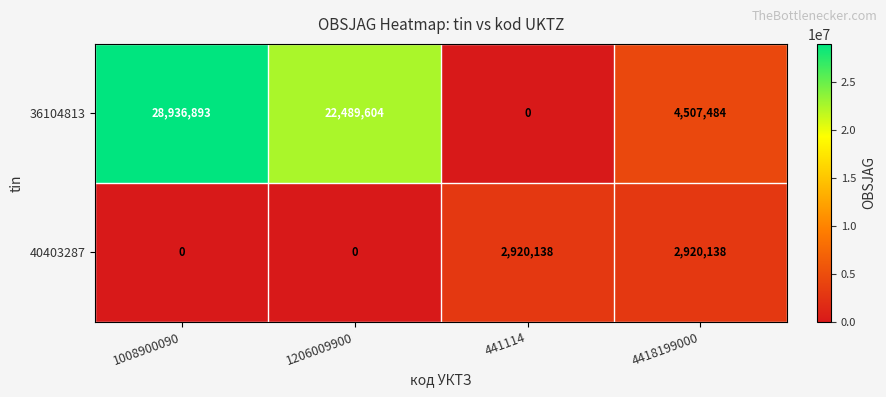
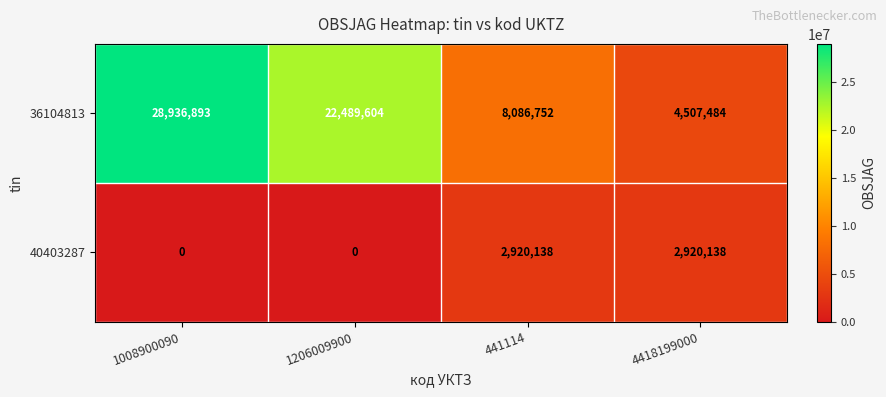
  {
    "36104813": {
      "1008900090": "28,936,893",
      "1206009900": "22,489,604",
-     "441114": "0",
+     "441114": "8,086,752",
      "4418199000": "4,507,484"
    },
    "40403287": {
      "1008900090": "0",
      "1206009900": "0",
      "441114": "2,920,138",
      "4418199000": "2,920,138"
    }
  }
